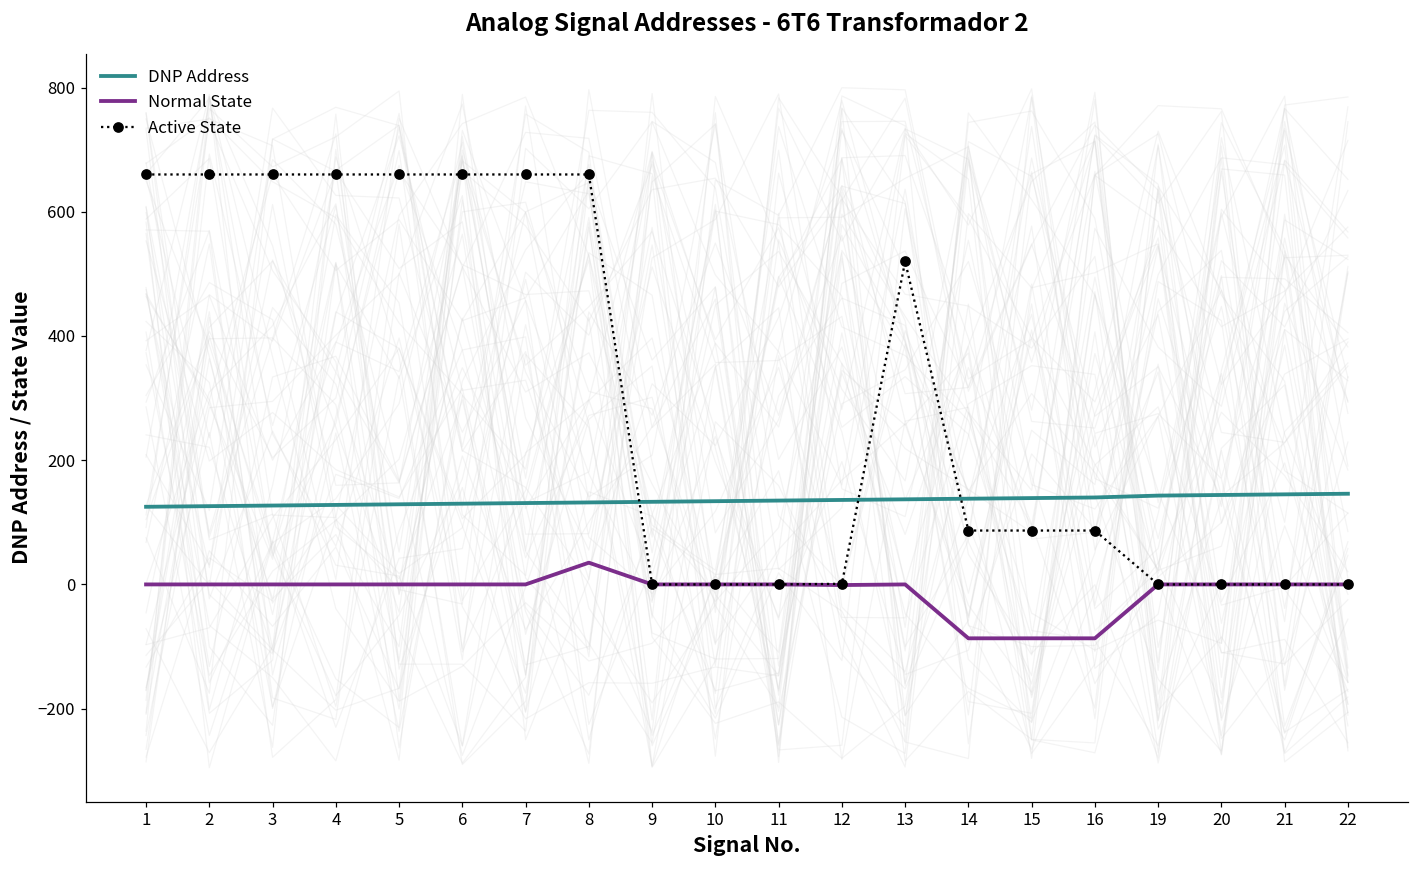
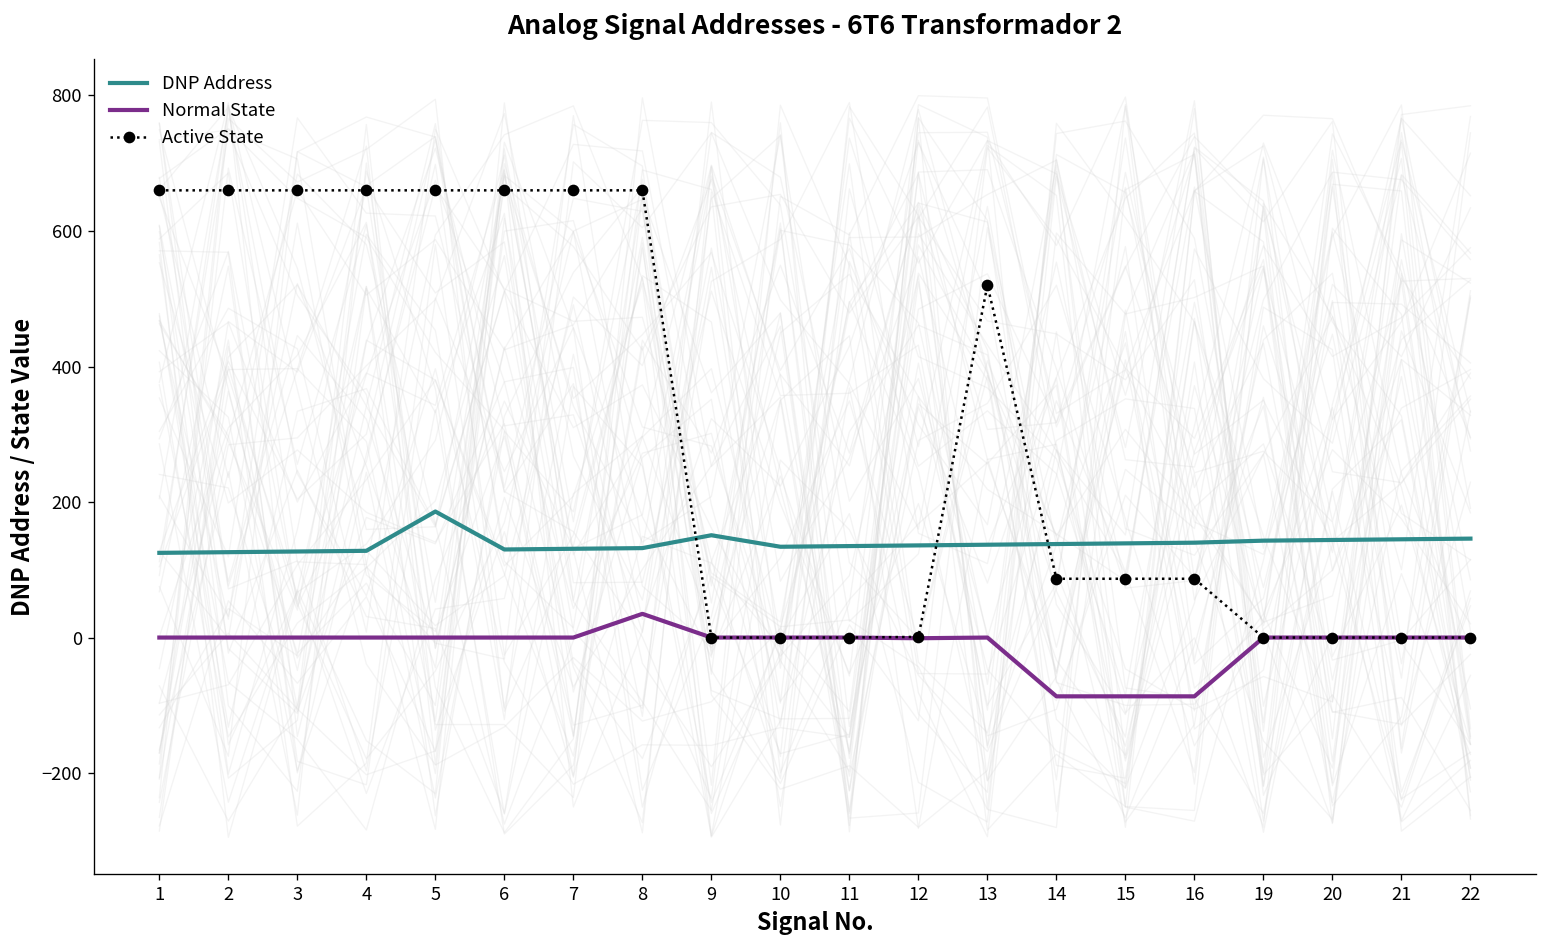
  {
    "DNP Address": {
      "2": 130,
      "3": 130,
-     "5": 130,
+     "5": 190,
      "6": 130,
-     "9": 130,
+     "9": 150,
      "10": 130,
      "11": 140,
      "12": 140,
      "15": 140,
      "19": 140,
      "21": 150,
      "22": 150
    },
    "Normal State": {
      "3": 0,
      "4": 0,
      "5": 0,
      "6": 0,
      "8": 40,
      "14": -90
    },
    "Active State": {
      "2": 660,
      "4": 660,
      "5": 660,
      "6": 660,
      "7": 660,
      "13": 520,
      "14": 90
    }
  }
